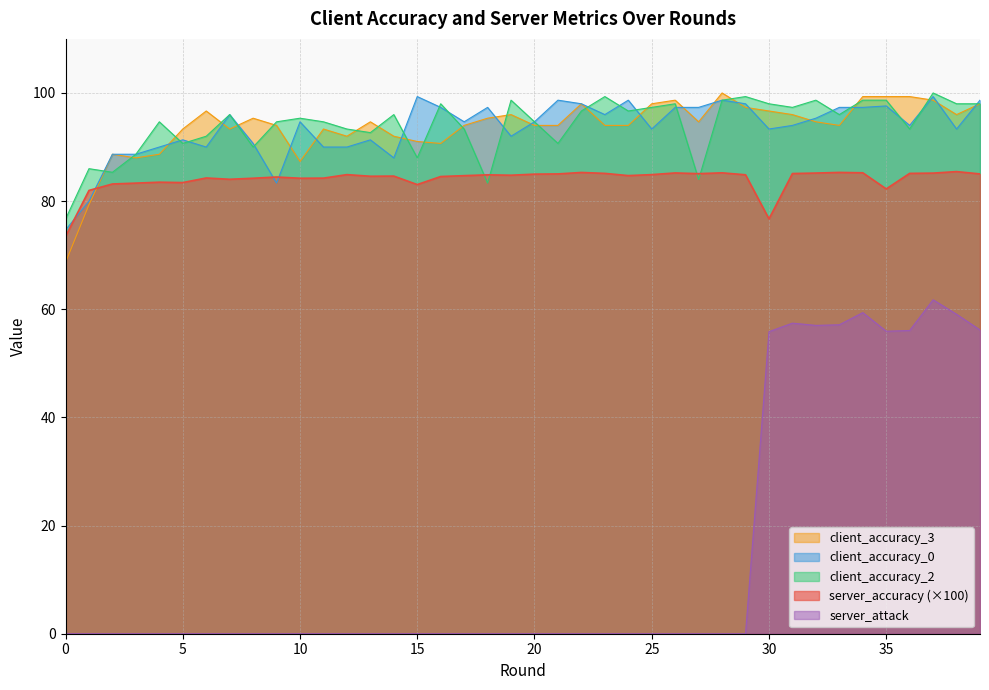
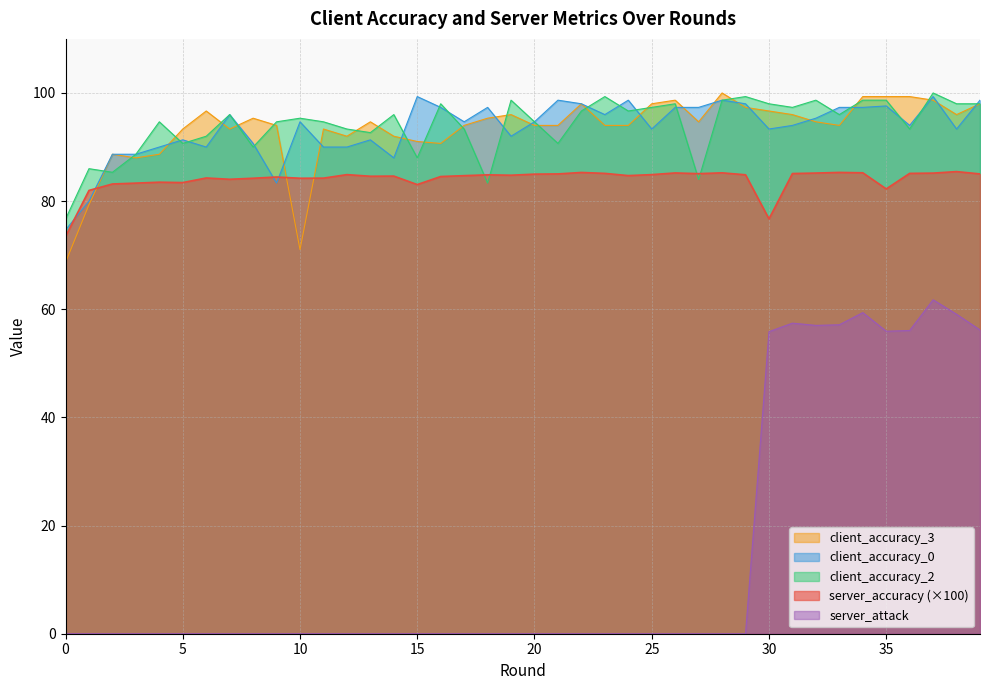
  {
    "client_accuracy_3": {
      "0": 69,
      "5": 93,
-     "10": 87,
+     "10": 71,
      "15": 91,
      "20": 94,
      "25": 98,
      "30": 97,
      "35": 99
    },
    "client_accuracy_0": {
      "0": 75,
      "5": 91,
      "10": 95,
      "15": 99,
      "25": 93,
      "30": 93,
      "35": 98
    },
    "client_accuracy_2": {
      "0": 77,
      "5": 91,
      "10": 95,
      "15": 88,
      "25": 97,
      "30": 98,
      "35": 99
    },
    "server_accuracy (×100)": {
      "0": 73,
      "5": 83,
      "10": 84,
      "15": 83,
      "20": 85,
      "25": 85,
      "30": 77,
      "35": 82
    },
    "server_attack": {
      "0": 0,
      "5": 0,
      "10": 0,
      "15": 0,
      "20": 0,
      "25": 0,
      "30": 56,
      "35": 56
    }
  }
